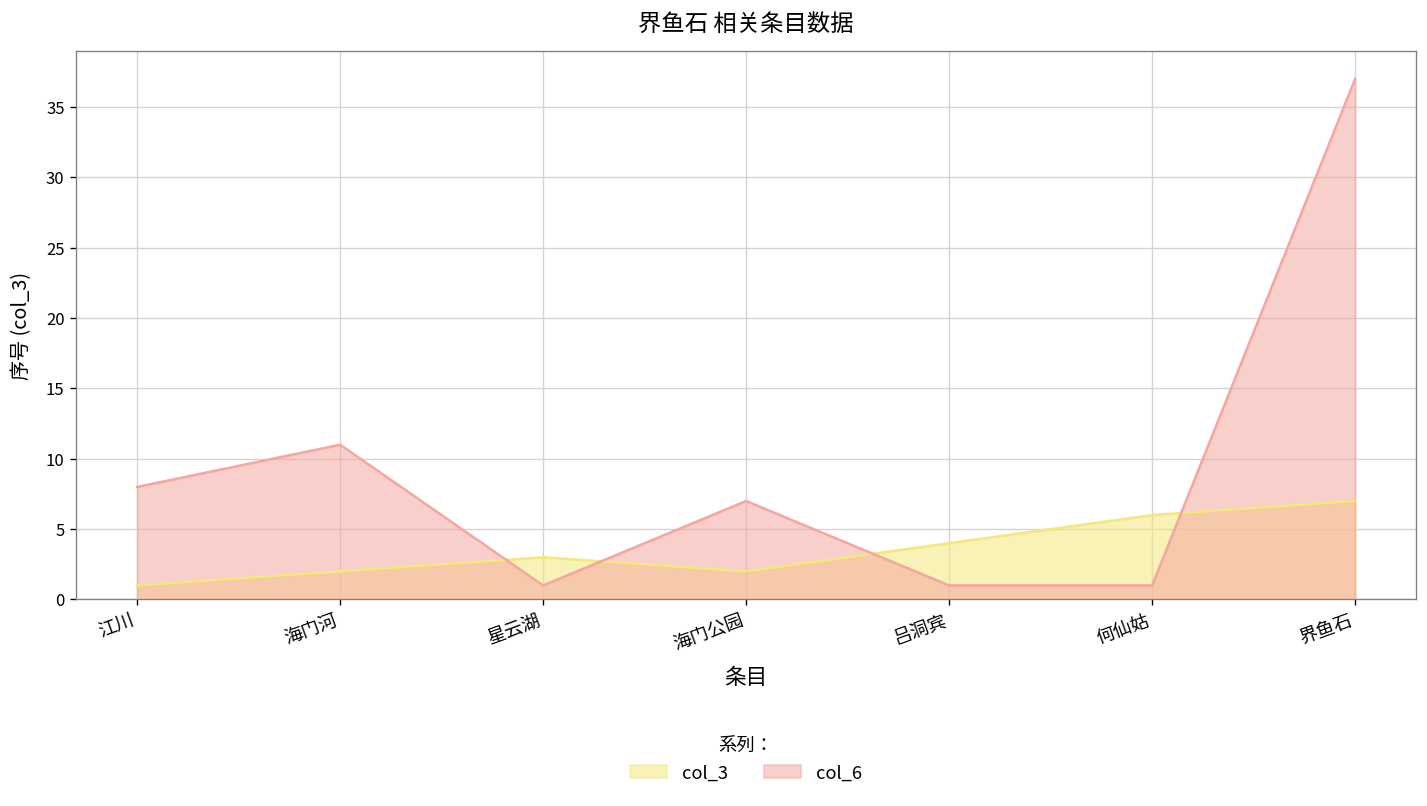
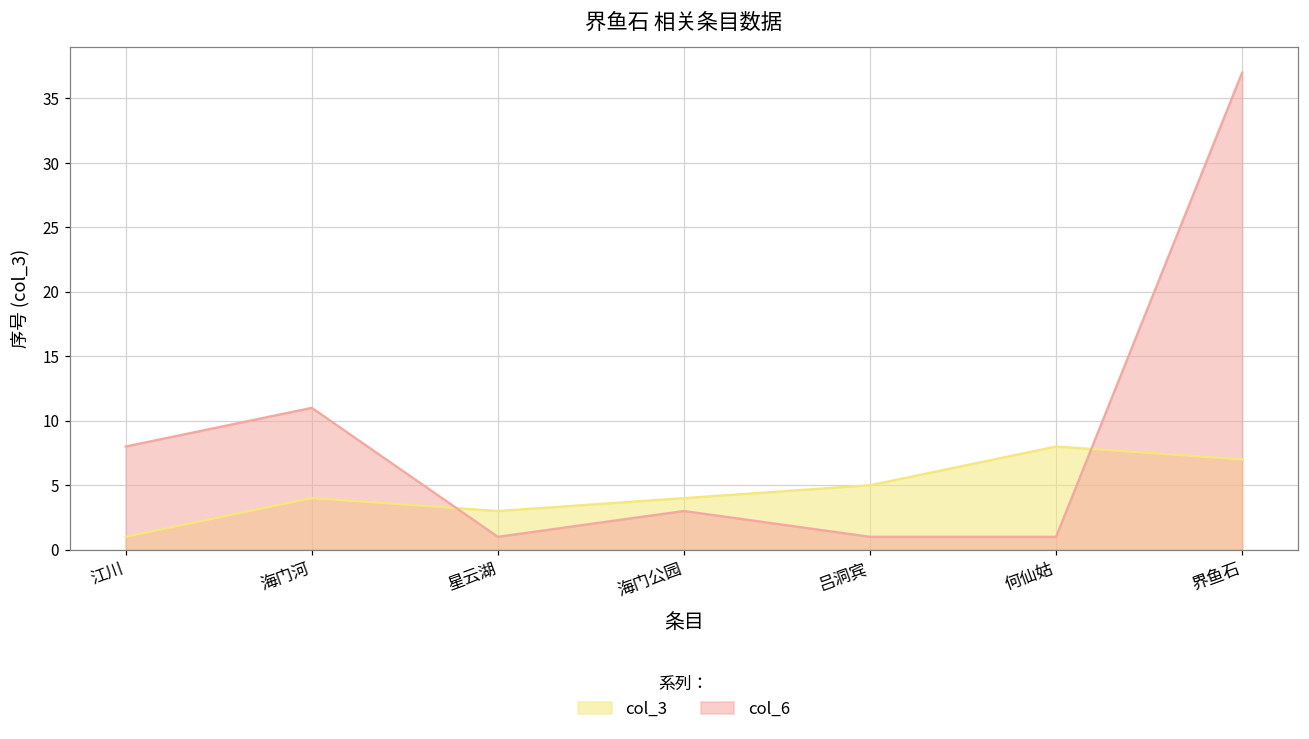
  {
    "col_3": {
      "江川": 1,
-     "海门河": 2,
+     "海门河": 4,
      "星云湖": 3,
-     "海门公园": 2,
-     "吕洞宾": 4,
-     "何仙姑": 6,
+     "海门公园": 4,
+     "吕洞宾": 5,
+     "何仙姑": 8,
      "界鱼石": 7
    },
    "col_6": {
      "江川": 8,
      "海门河": 11,
      "星云湖": 1,
-     "海门公园": 7,
+     "海门公园": 3,
      "吕洞宾": 1,
      "何仙姑": 1,
      "界鱼石": 37
    }
  }
